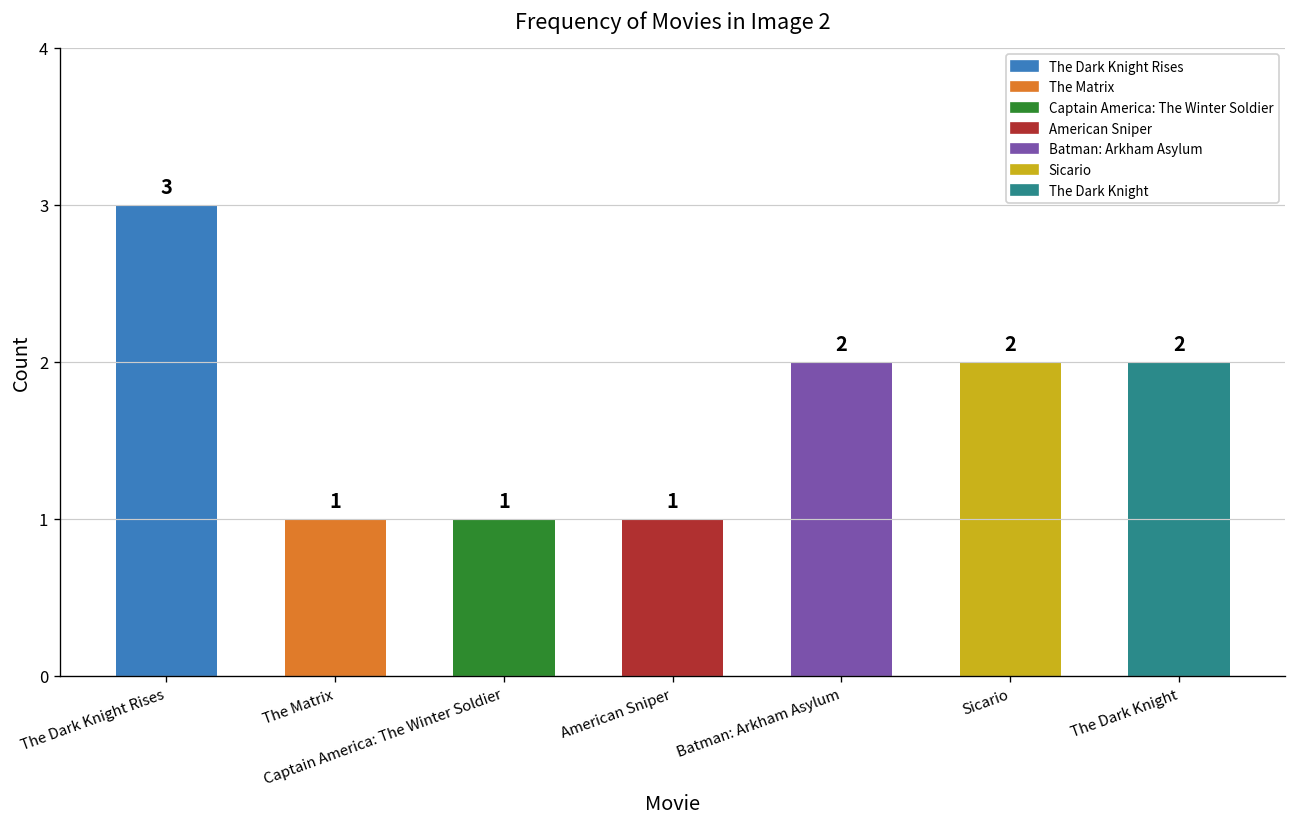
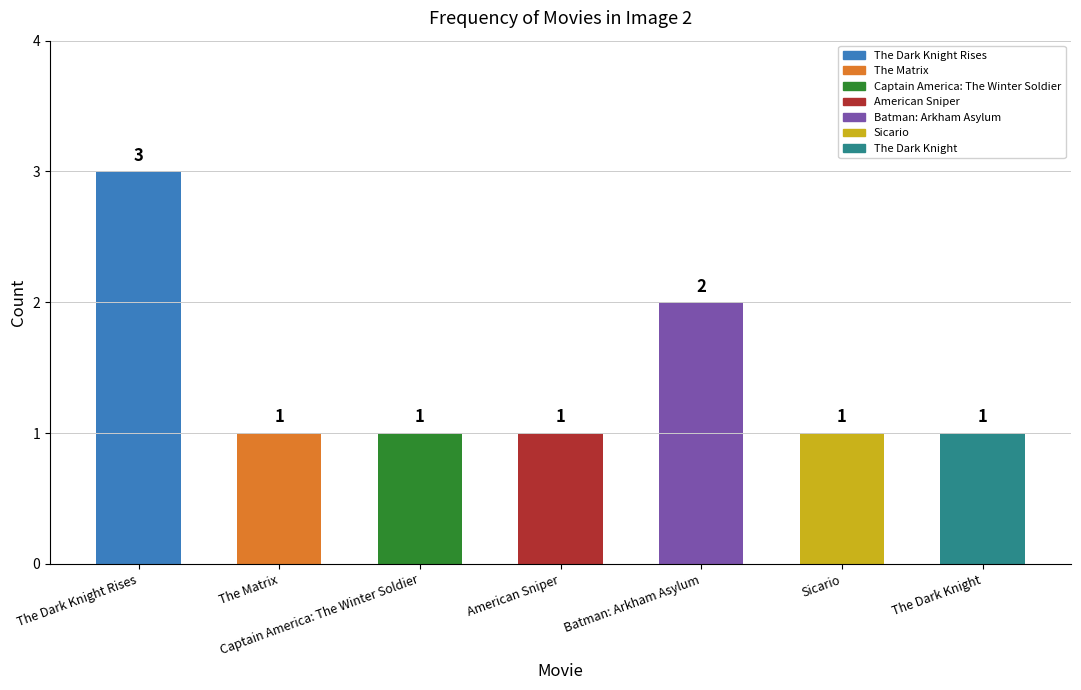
  {
    "The Dark Knight Rises": 3,
    "The Matrix": 1,
    "Captain America: The Winter Soldier": 1,
    "American Sniper": 1,
    "Batman: Arkham Asylum": 2,
-   "Sicario": 2,
-   "The Dark Knight": 2
+   "Sicario": 1,
+   "The Dark Knight": 1
  }
